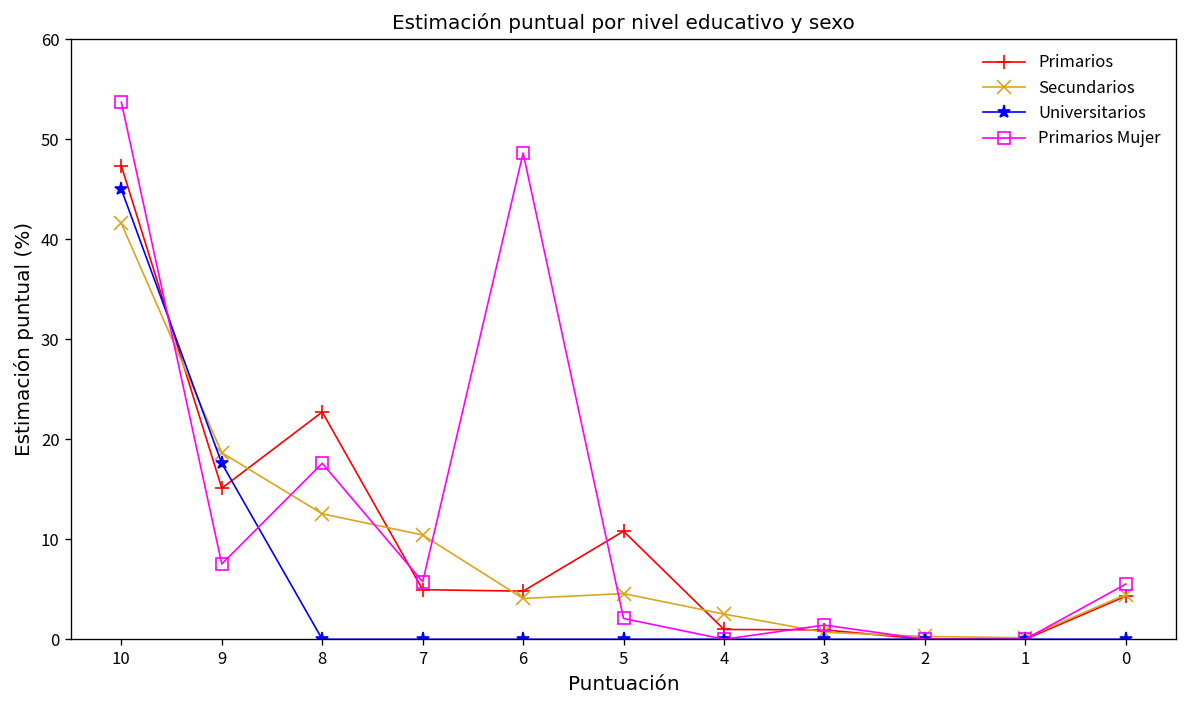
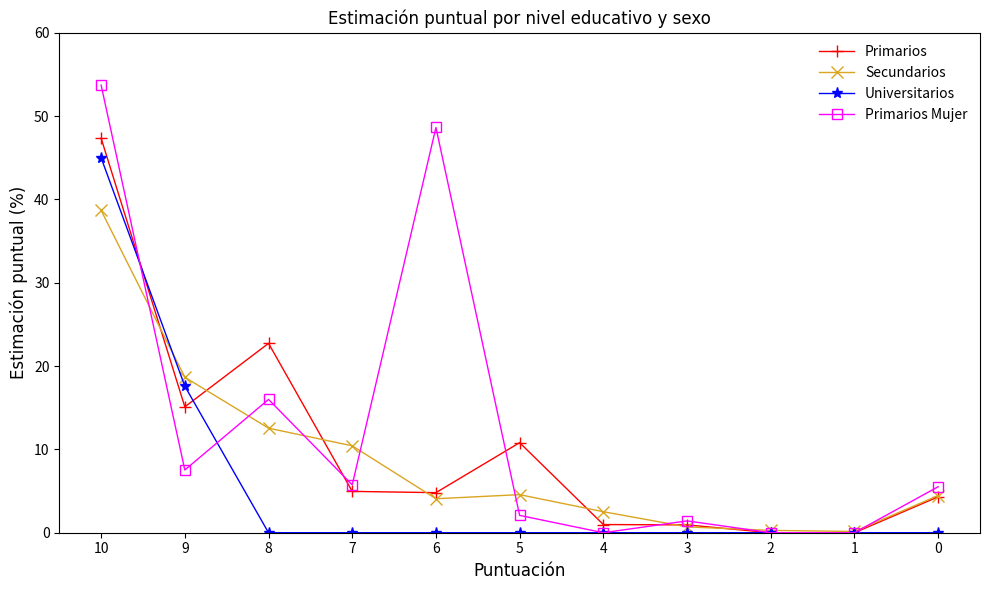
  {
    "Primarios": {
      "10": 47,
      "9": 15,
      "8": 23,
      "7": 5,
      "6": 5,
      "5": 11,
      "4": 1
    },
    "Secundarios": {
-     "10": 42,
+     "10": 39,
      "9": 19,
      "8": 13,
      "7": 10,
      "6": 4,
      "5": 5,
      "4": 3
    },
    "Universitarios": {
      "10": 45,
      "9": 18,
      "8": 0,
      "7": 0,
      "6": 0,
      "5": 0,
      "3": 0,
      "0": 0
    },
    "Primarios Mujer": {
      "10": 54,
      "9": 8,
-     "8": 18,
+     "8": 16,
      "7": 6,
      "6": 49,
      "5": 2,
      "3": 1,
      "0": 6
    }
  }
